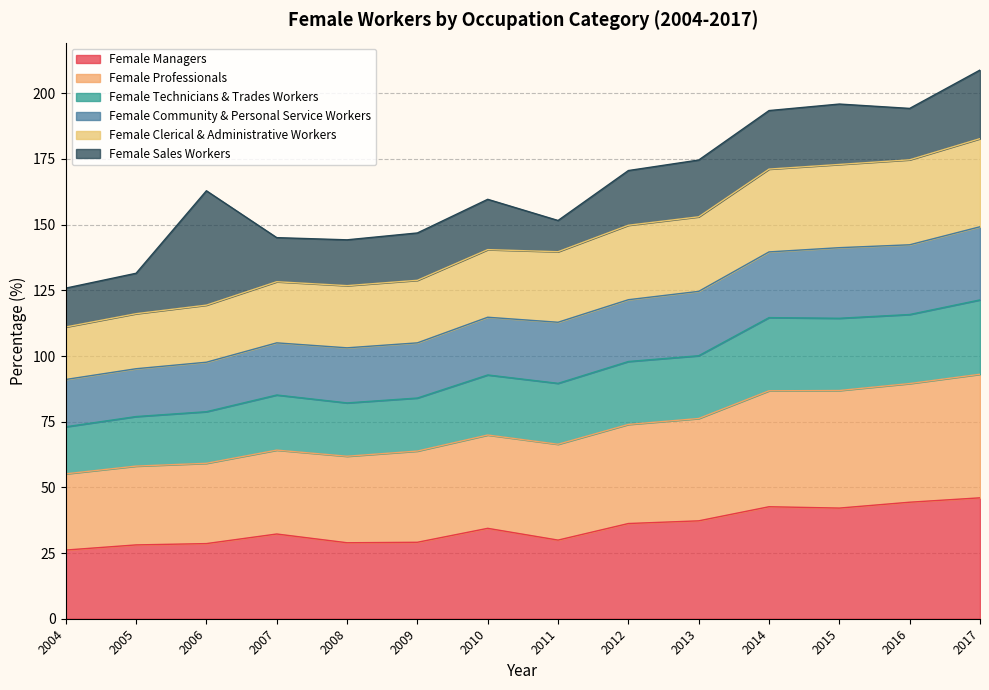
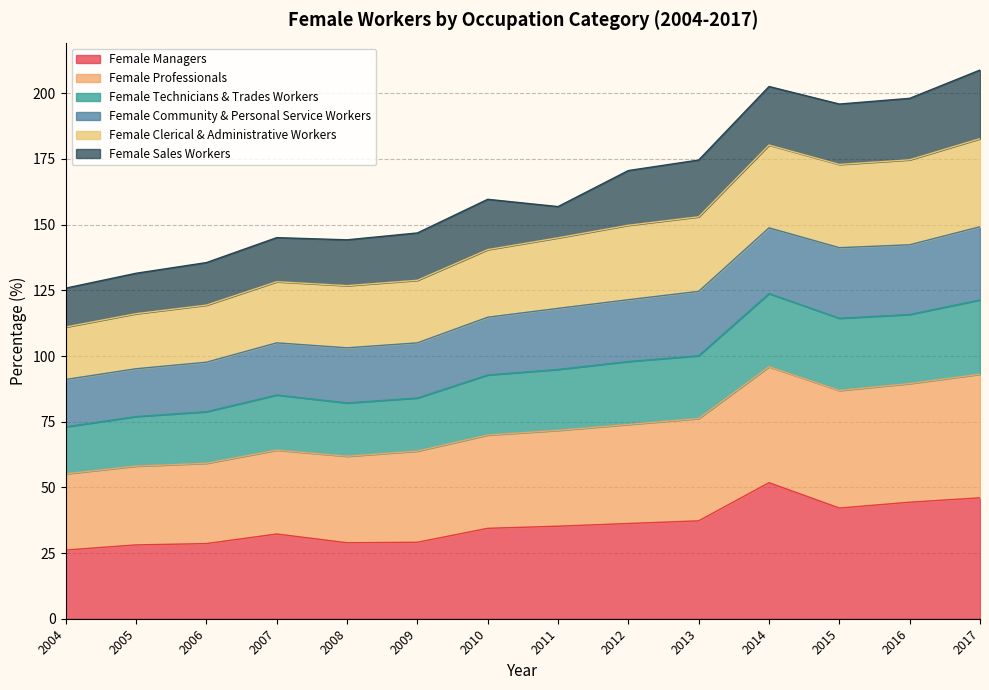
  {
    "Female Managers": {
      "2004": 26,
      "2005": 28,
      "2006": 29,
      "2007": 32,
      "2008": 29,
      "2009": 29,
      "2010": 34,
-     "2011": 30,
+     "2011": 35,
      "2012": 36,
      "2013": 37,
-     "2014": 43,
+     "2014": 52,
      "2015": 42,
      "2016": 44,
      "2017": 46
    },
    "Female Sales Workers": {
      "2004": 15,
      "2005": 15,
-     "2006": 44,
+     "2006": 16,
      "2007": 17,
      "2008": 17,
      "2009": 18,
      "2010": 19,
      "2011": 12,
      "2012": 21,
      "2013": 22,
      "2014": 22,
      "2015": 23,
-     "2016": 20,
+     "2016": 23,
      "2017": 26
    }
  }
